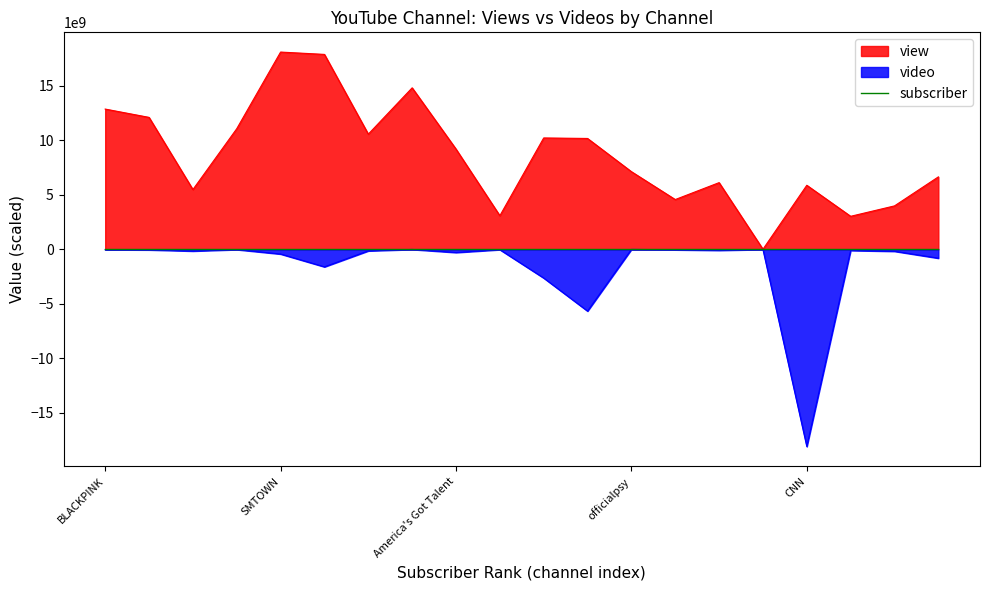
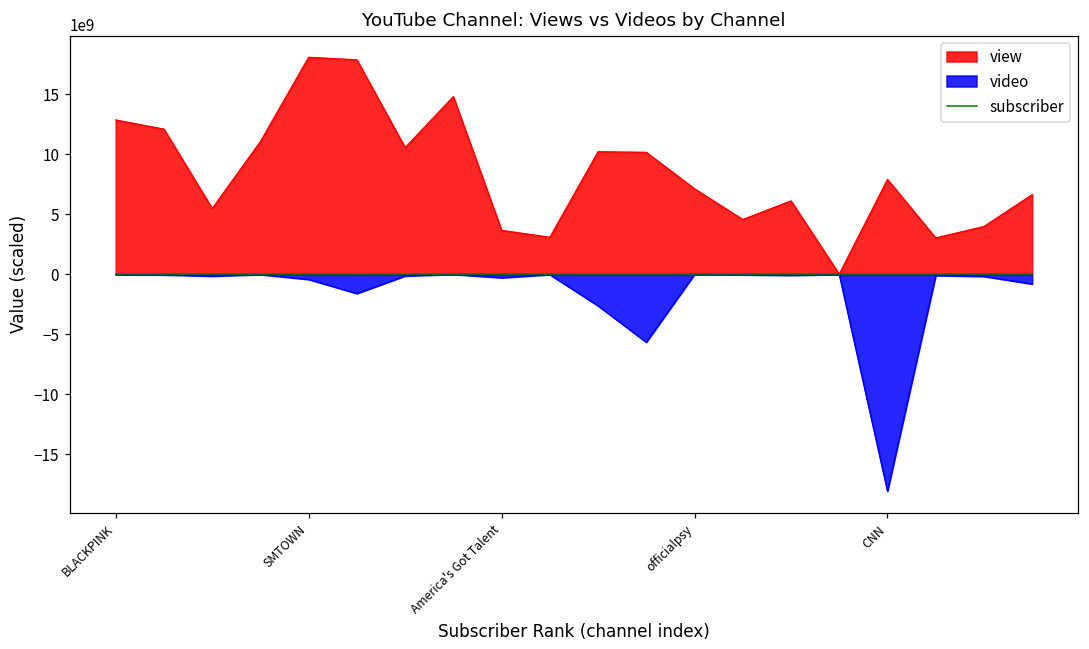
  {
    "view": {
      "BLACKPINK": 12900000000,
      "SMTOWN": 18100000000,
-     "America's Got Talent": 9200000000,
+     "America's Got Talent": 3700000000,
      "officialpsy": 7100000000,
-     "CNN": 5900000000
+     "CNN": 7900000000
    }
  }
